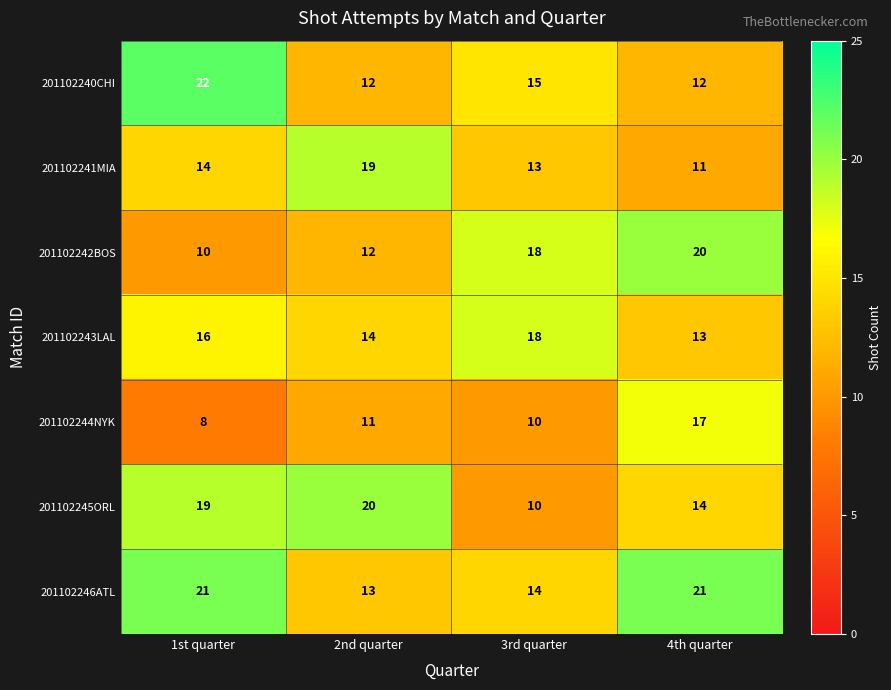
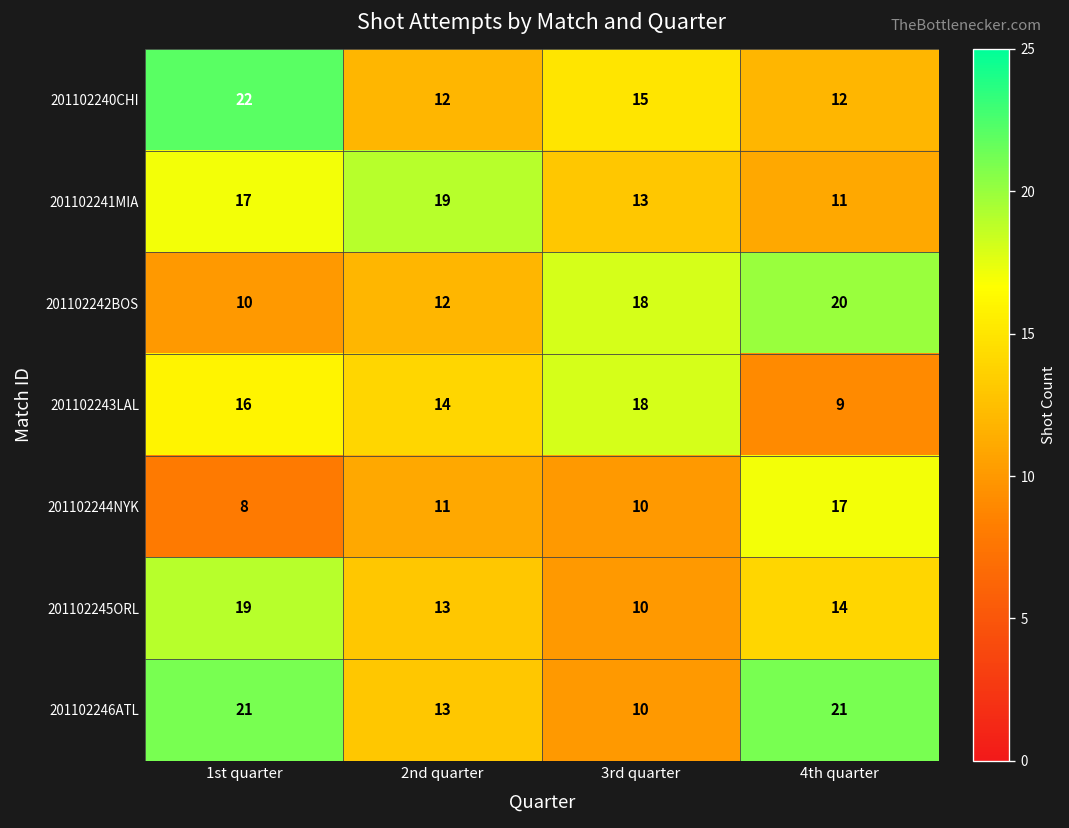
  {
    "201102240CHI": {
      "1st quarter": 22,
      "2nd quarter": 12,
      "3rd quarter": 15,
      "4th quarter": 12
    },
    "201102241MIA": {
-     "1st quarter": 14,
+     "1st quarter": 17,
      "2nd quarter": 19,
      "3rd quarter": 13,
      "4th quarter": 11
    },
    "201102242BOS": {
      "1st quarter": 10,
      "2nd quarter": 12,
      "3rd quarter": 18,
      "4th quarter": 20
    },
    "201102243LAL": {
      "1st quarter": 16,
      "2nd quarter": 14,
      "3rd quarter": 18,
-     "4th quarter": 13
+     "4th quarter": 9
    },
    "201102244NYK": {
      "1st quarter": 8,
      "2nd quarter": 11,
      "3rd quarter": 10,
      "4th quarter": 17
    },
    "201102245ORL": {
      "1st quarter": 19,
-     "2nd quarter": 20,
+     "2nd quarter": 13,
      "3rd quarter": 10,
      "4th quarter": 14
    },
    "201102246ATL": {
      "1st quarter": 21,
      "2nd quarter": 13,
-     "3rd quarter": 14,
+     "3rd quarter": 10,
      "4th quarter": 21
    }
  }
